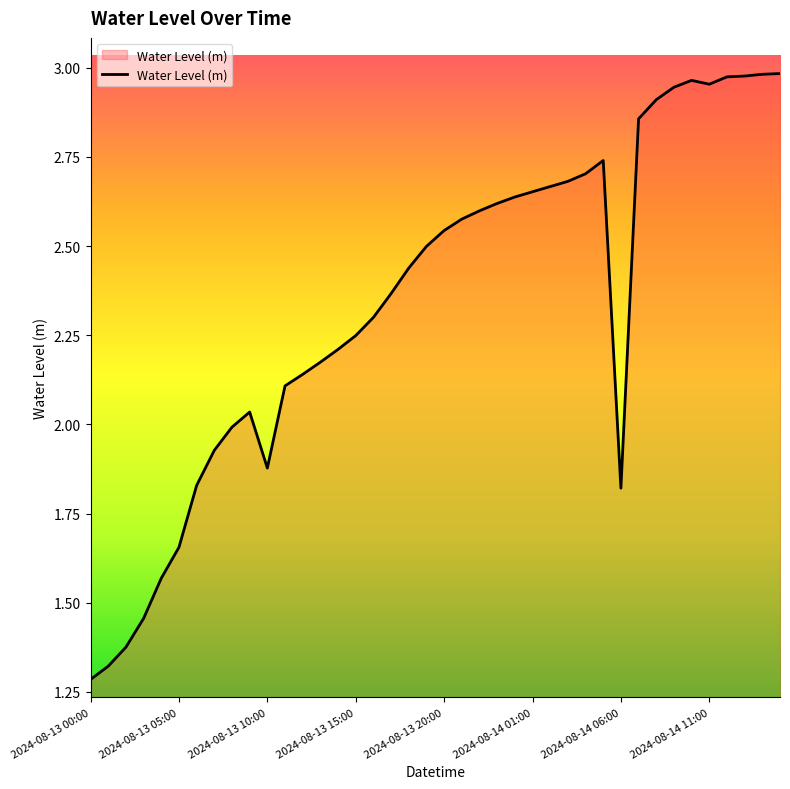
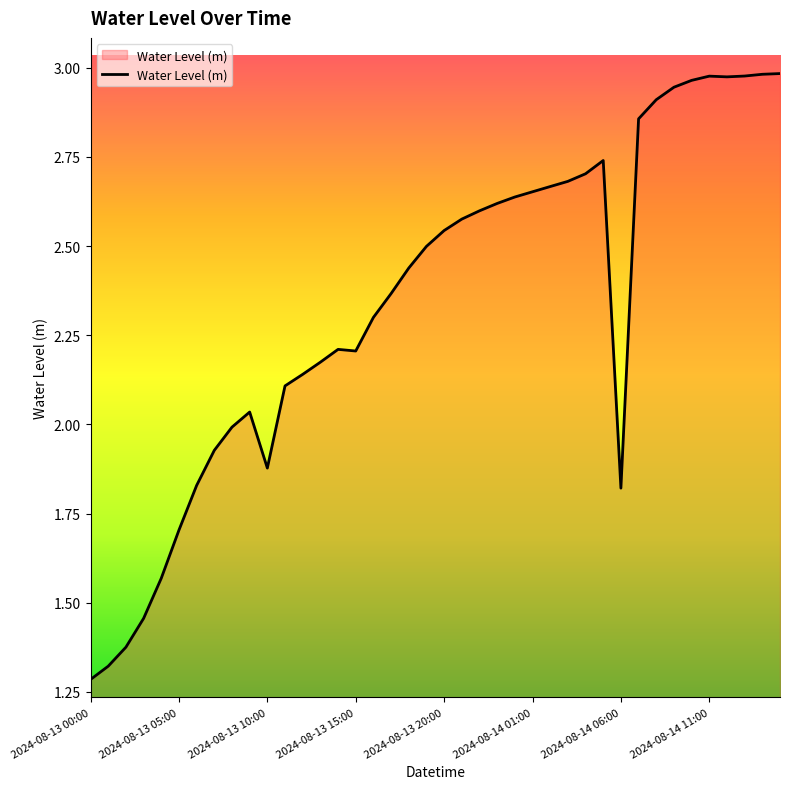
  {
    "2024-08-13 00:00": 1.29,
-   "2024-08-13 05:00": 1.66,
+   "2024-08-13 05:00": 1.70,
    "2024-08-13 10:00": 1.88,
-   "2024-08-13 15:00": 2.25,
+   "2024-08-13 15:00": 2.21,
    "2024-08-13 20:00": 2.54,
    "2024-08-14 01:00": 2.65,
    "2024-08-14 06:00": 1.82,
-   "2024-08-14 11:00": 2.95
+   "2024-08-14 11:00": 2.98
  }
